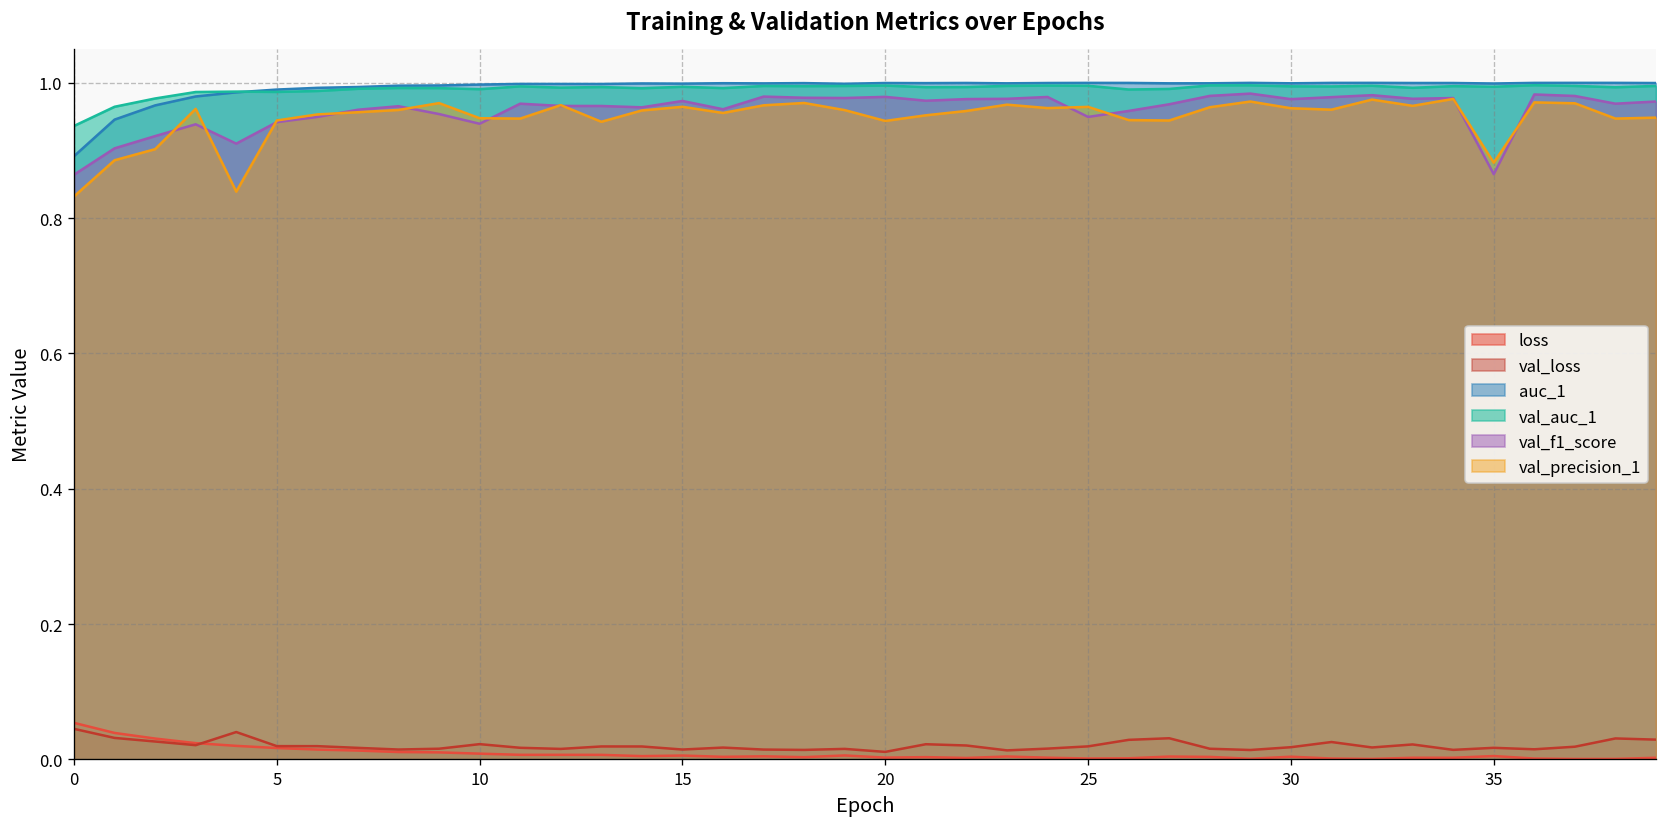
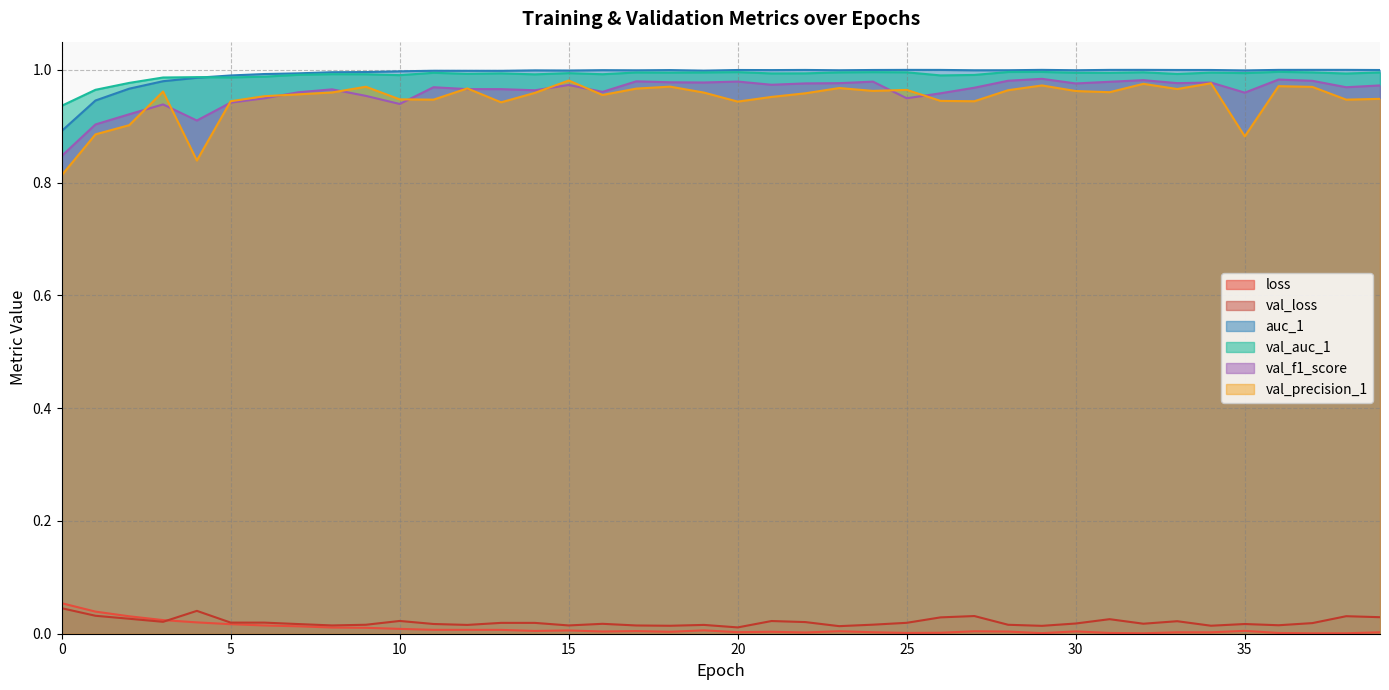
  {
    "val_f1_score": {
-     "0": 0.86,
+     "0": 0.85,
      "10": 0.94,
      "15": 0.97,
      "20": 0.98,
      "25": 0.95,
      "30": 0.98,
-     "35": 0.87
+     "35": 0.96
    },
    "val_precision_1": {
-     "0": 0.83,
+     "0": 0.81,
      "10": 0.95,
-     "15": 0.96,
+     "15": 0.98,
      "20": 0.94,
      "25": 0.96,
      "30": 0.96,
      "35": 0.88
    }
  }
